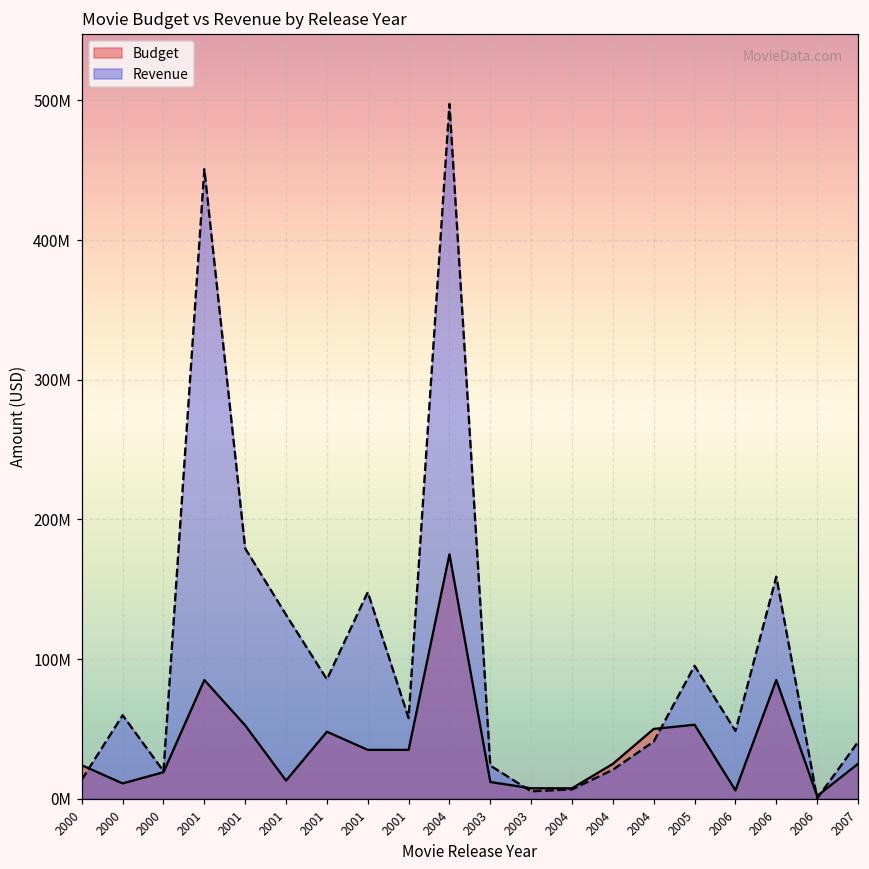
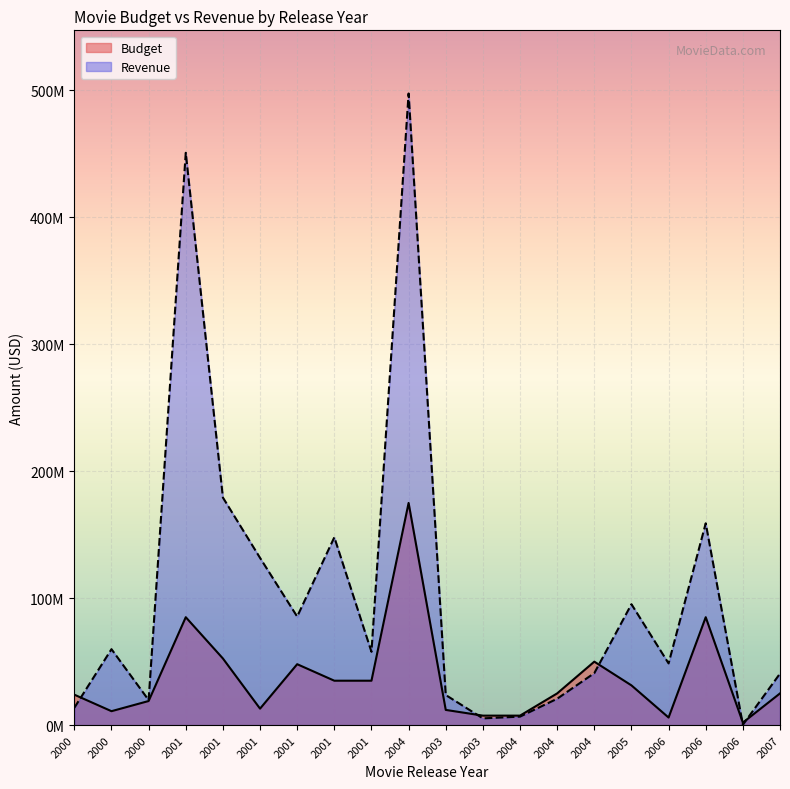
  {
    "Budget": {
-     "2005": 53000000,
+     "2005": 31000000,
      "2007": 25000000
    },
    "Revenue": {
      "2005": 95000000,
      "2007": 41000000
    }
  }
